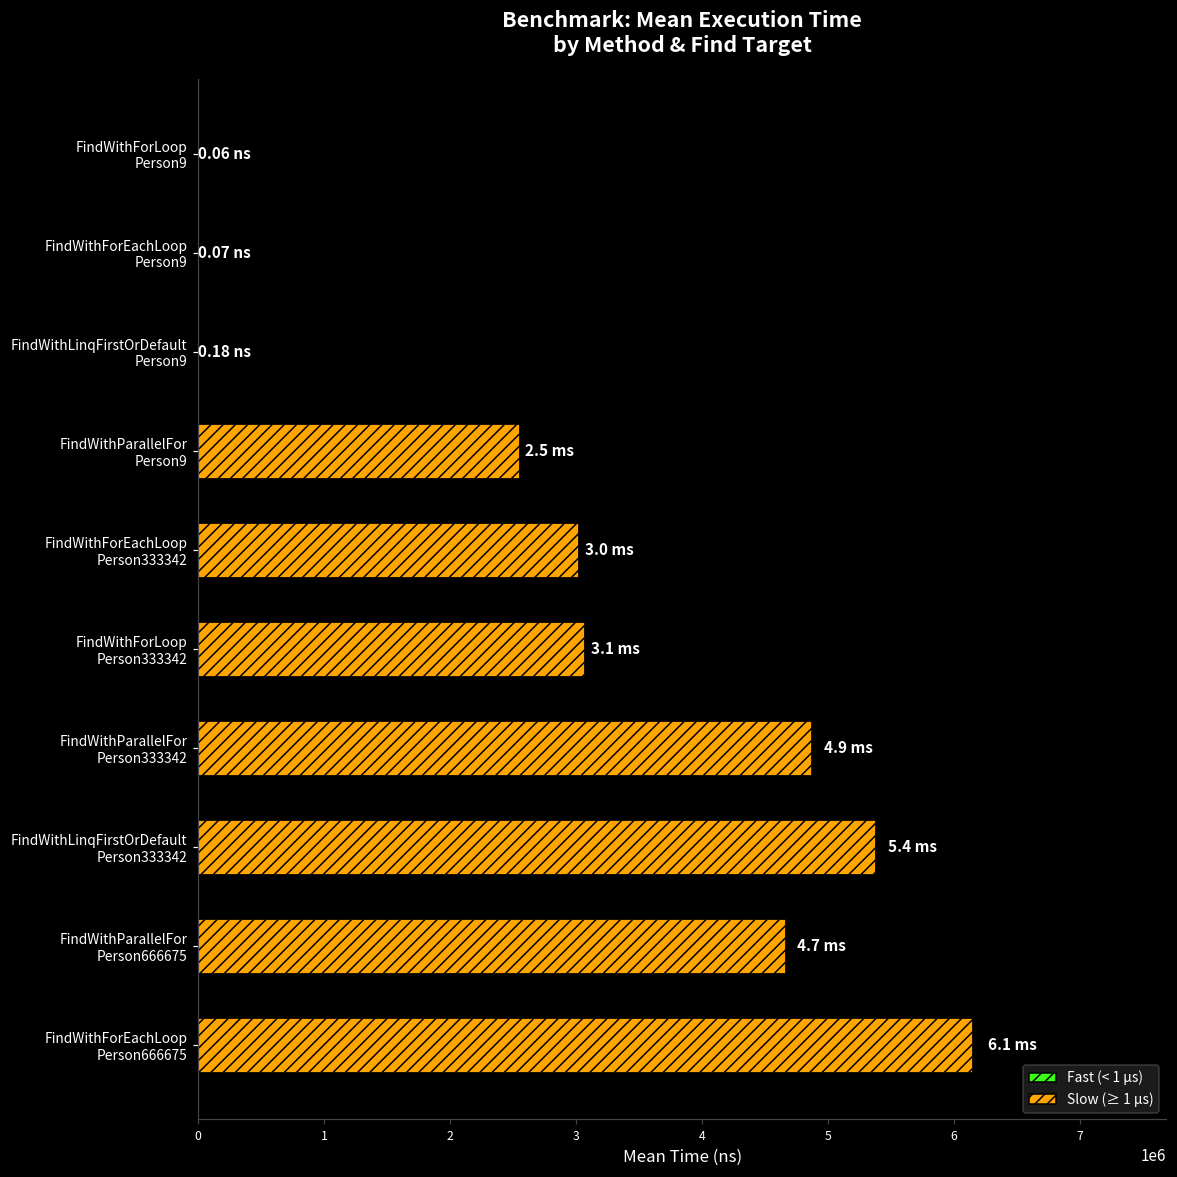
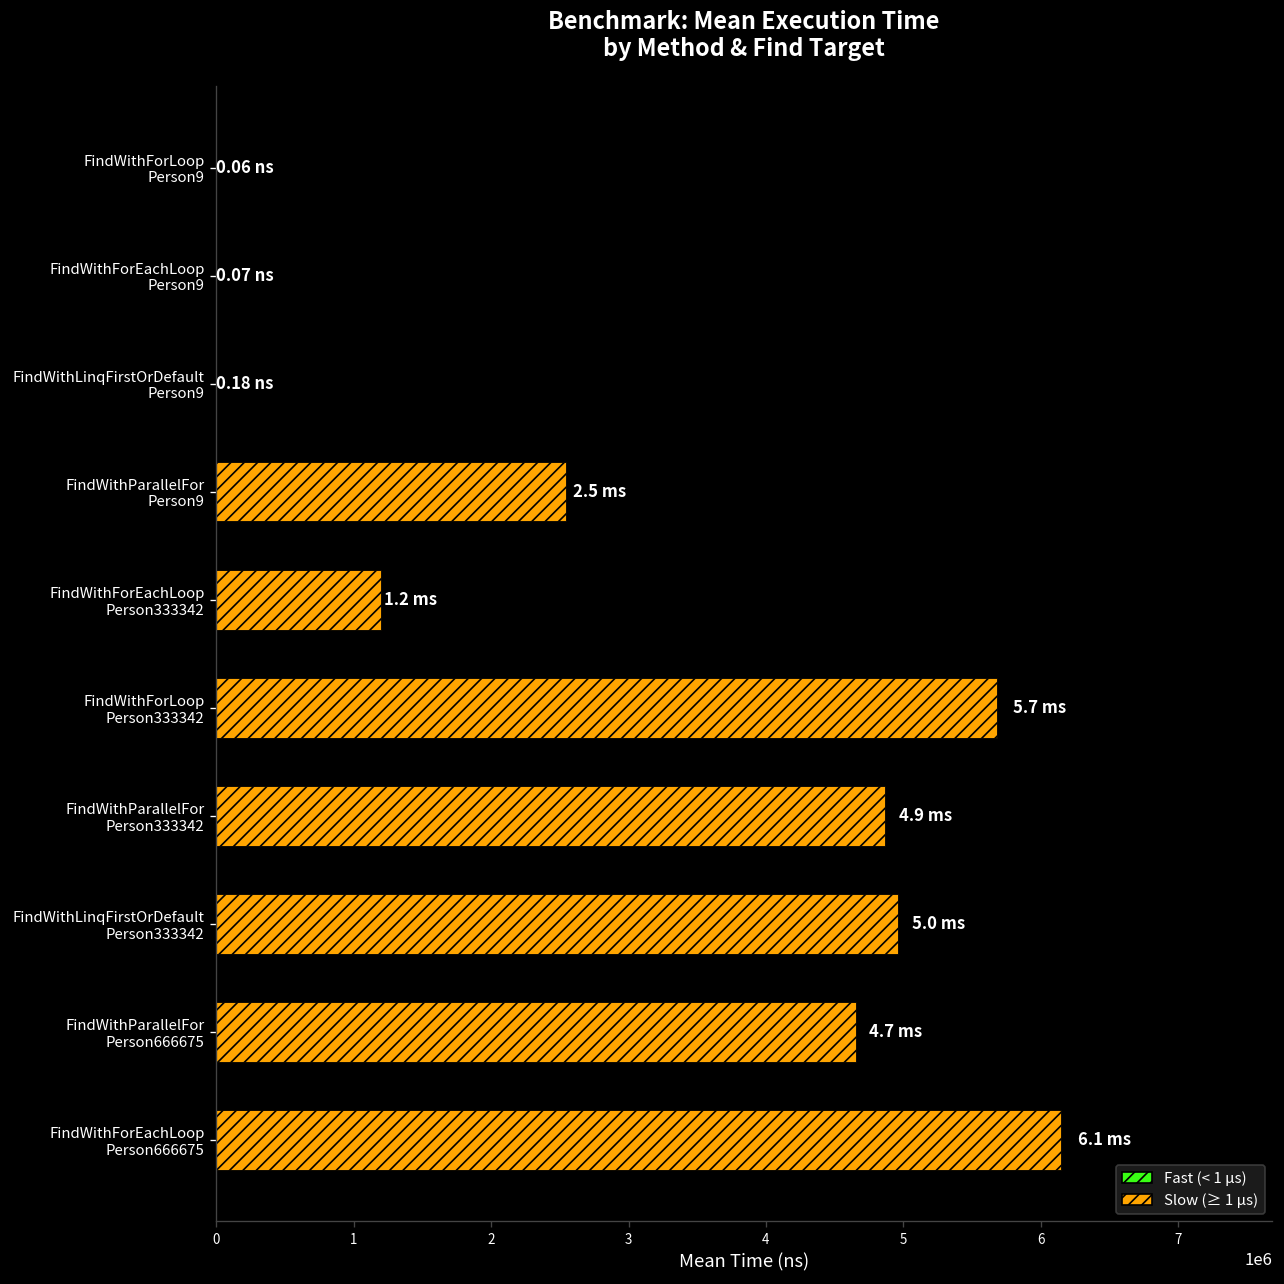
  {
    "FindWithForLoop Person9": 0.06,
    "FindWithForEachLoop Person9": 0.07,
    "FindWithLinqFirstOrDefault Person9": 0.18,
-   "FindWithForEachLoop Person333342": 3.0,
-   "FindWithForLoop Person333342": 3.1,
-   "FindWithLinqFirstOrDefault Person333342": 5.4
+   "FindWithForEachLoop Person333342": 1.2,
+   "FindWithForLoop Person333342": 5.7,
+   "FindWithLinqFirstOrDefault Person333342": 5.0
  }
